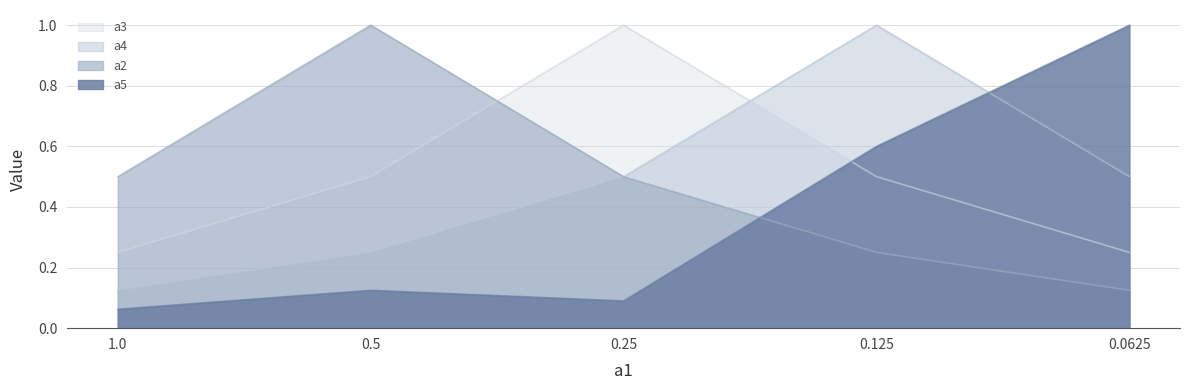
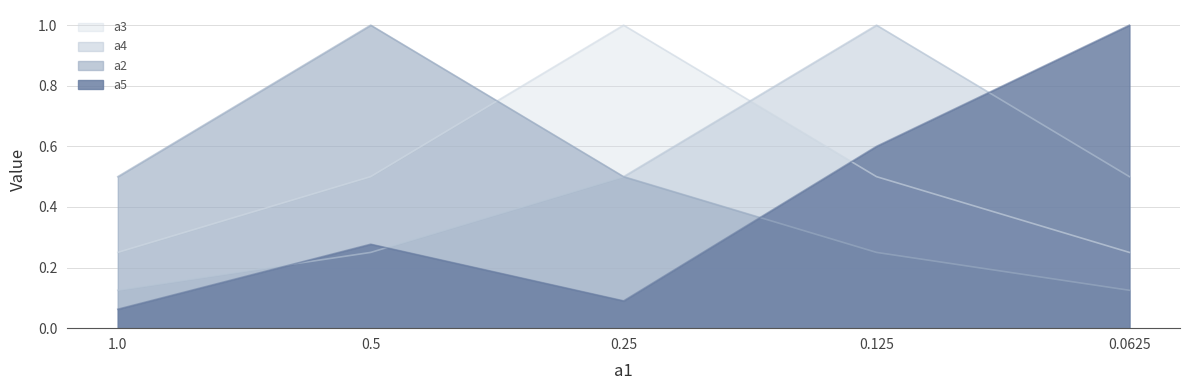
  {
    "a5": {
      "1.0": 0.06,
-     "0.5": 0.13,
+     "0.5": 0.28,
      "0.25": 0.09,
      "0.125": 0.60,
      "0.0625": 1.00
    }
  }
